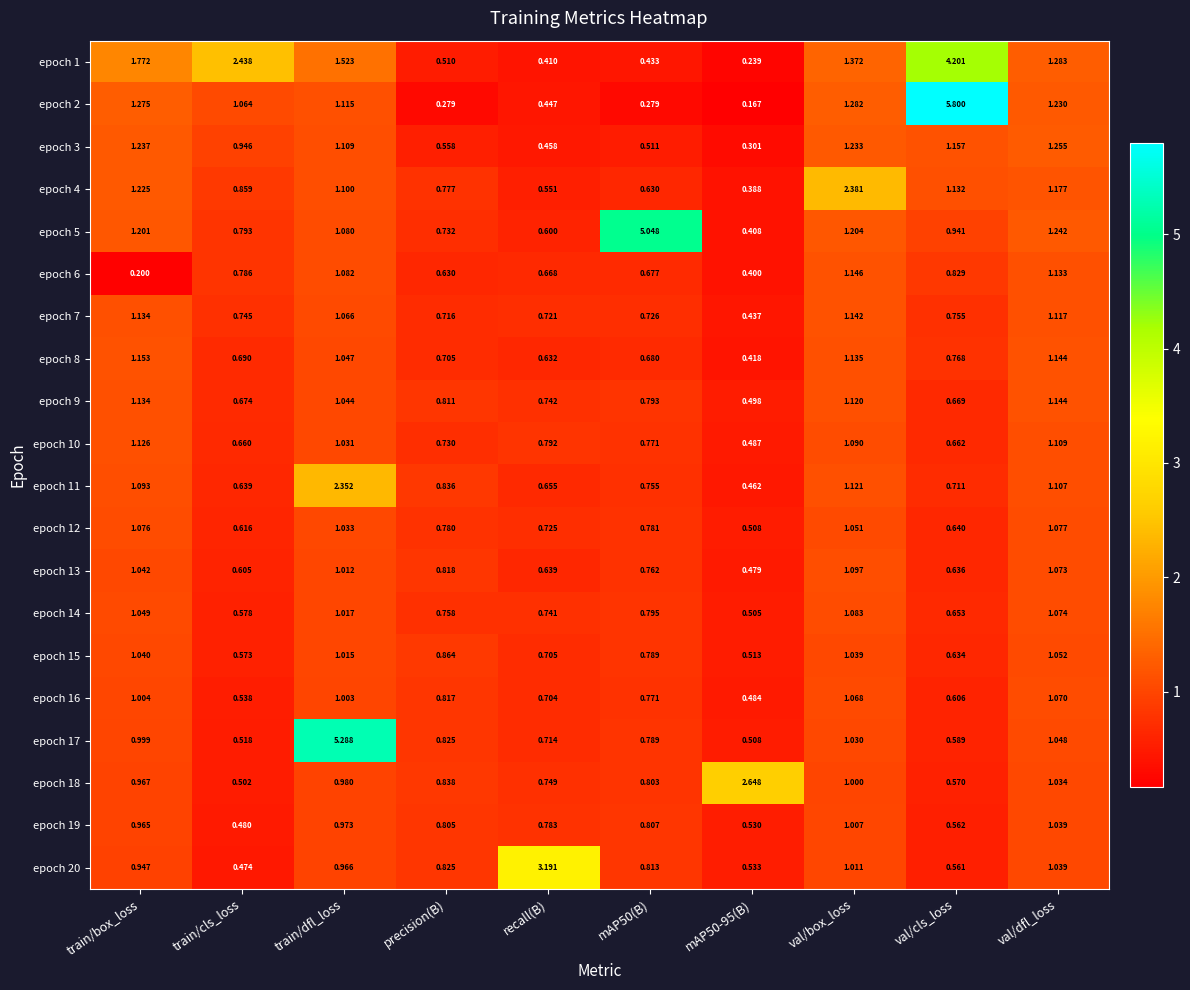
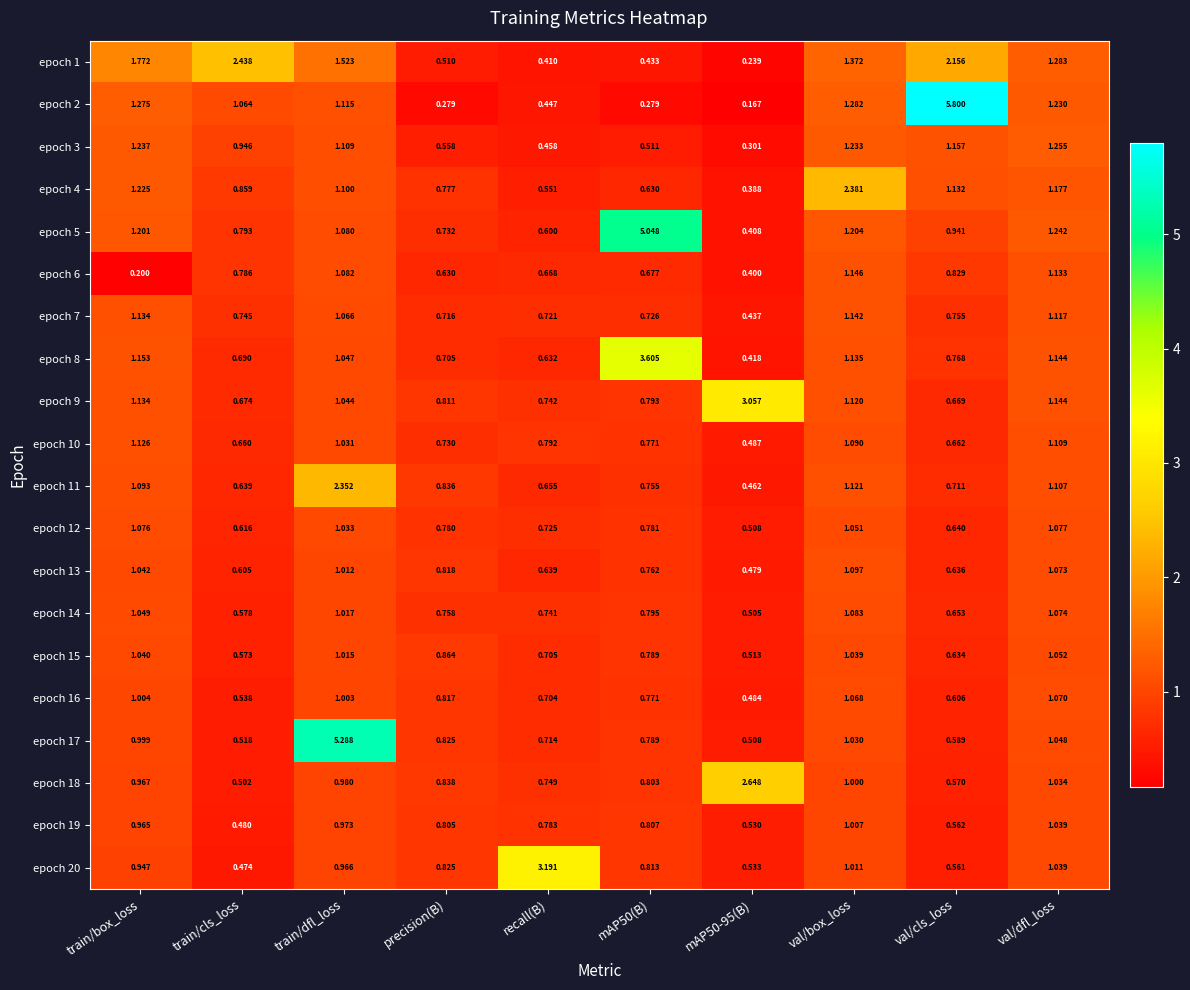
  {
    "epoch 1": {
      "train/box_loss": 1.772,
      "train/cls_loss": 2.438,
      "train/dfl_loss": 1.523,
      "precision(B)": 0.510,
      "recall(B)": 0.410,
      "mAP50(B)": 0.433,
      "mAP50-95(B)": 0.239,
      "val/box_loss": 1.372,
-     "val/cls_loss": 4.201,
+     "val/cls_loss": 2.156,
      "val/dfl_loss": 1.283
    },
    "epoch 2": {
      "train/box_loss": 1.275,
      "train/cls_loss": 1.064,
      "train/dfl_loss": 1.115,
      "precision(B)": 0.279,
      "recall(B)": 0.447,
      "mAP50(B)": 0.279,
      "mAP50-95(B)": 0.167,
      "val/box_loss": 1.282,
      "val/cls_loss": 5.800,
      "val/dfl_loss": 1.230
    },
    "epoch 3": {
      "train/box_loss": 1.237,
      "train/cls_loss": 0.946,
      "train/dfl_loss": 1.109,
      "precision(B)": 0.558,
      "recall(B)": 0.458,
      "mAP50(B)": 0.511,
      "mAP50-95(B)": 0.301,
      "val/box_loss": 1.233,
      "val/cls_loss": 1.157,
      "val/dfl_loss": 1.255
    },
    "epoch 4": {
      "train/box_loss": 1.225,
      "train/cls_loss": 0.859,
      "train/dfl_loss": 1.100,
      "precision(B)": 0.777,
      "recall(B)": 0.551,
      "mAP50(B)": 0.630,
      "mAP50-95(B)": 0.388,
      "val/box_loss": 2.381,
      "val/cls_loss": 1.132,
      "val/dfl_loss": 1.177
    },
    "epoch 5": {
      "train/box_loss": 1.201,
      "train/cls_loss": 0.793,
      "train/dfl_loss": 1.080,
      "precision(B)": 0.732,
      "recall(B)": 0.600,
      "mAP50(B)": 5.048,
      "mAP50-95(B)": 0.408,
      "val/box_loss": 1.204,
      "val/cls_loss": 0.941,
      "val/dfl_loss": 1.242
    },
    "epoch 6": {
      "train/box_loss": 0.200,
      "train/cls_loss": 0.786,
      "train/dfl_loss": 1.082,
      "precision(B)": 0.630,
      "recall(B)": 0.668,
      "mAP50(B)": 0.677,
      "mAP50-95(B)": 0.400,
      "val/box_loss": 1.146,
      "val/cls_loss": 0.829,
      "val/dfl_loss": 1.133
    },
    "epoch 7": {
      "train/box_loss": 1.134,
      "train/cls_loss": 0.745,
      "train/dfl_loss": 1.066,
      "precision(B)": 0.716,
      "recall(B)": 0.721,
      "mAP50(B)": 0.726,
      "mAP50-95(B)": 0.437,
      "val/box_loss": 1.142,
      "val/cls_loss": 0.755,
      "val/dfl_loss": 1.117
    },
    "epoch 8": {
      "train/box_loss": 1.153,
      "train/cls_loss": 0.690,
      "train/dfl_loss": 1.047,
      "precision(B)": 0.705,
      "recall(B)": 0.632,
-     "mAP50(B)": 0.680,
+     "mAP50(B)": 3.605,
      "mAP50-95(B)": 0.418,
      "val/box_loss": 1.135,
      "val/cls_loss": 0.768,
      "val/dfl_loss": 1.144
    },
    "epoch 9": {
      "train/box_loss": 1.134,
      "train/cls_loss": 0.674,
      "train/dfl_loss": 1.044,
      "precision(B)": 0.811,
      "recall(B)": 0.742,
      "mAP50(B)": 0.793,
-     "mAP50-95(B)": 0.498,
+     "mAP50-95(B)": 3.057,
      "val/box_loss": 1.120,
      "val/cls_loss": 0.669,
      "val/dfl_loss": 1.144
    },
    "epoch 10": {
      "train/box_loss": 1.126,
      "train/cls_loss": 0.660,
      "train/dfl_loss": 1.031,
      "precision(B)": 0.730,
      "recall(B)": 0.792,
      "mAP50(B)": 0.771,
      "mAP50-95(B)": 0.487,
      "val/box_loss": 1.090,
      "val/cls_loss": 0.662,
      "val/dfl_loss": 1.109
    },
    "epoch 11": {
      "train/box_loss": 1.093,
      "train/cls_loss": 0.639,
      "train/dfl_loss": 2.352,
      "precision(B)": 0.836,
      "recall(B)": 0.655,
      "mAP50(B)": 0.755,
      "mAP50-95(B)": 0.462,
      "val/box_loss": 1.121,
      "val/cls_loss": 0.711,
      "val/dfl_loss": 1.107
    },
    "epoch 12": {
      "train/box_loss": 1.076,
      "train/cls_loss": 0.616,
      "train/dfl_loss": 1.033,
      "precision(B)": 0.780,
      "recall(B)": 0.725,
      "mAP50(B)": 0.781,
      "mAP50-95(B)": 0.508,
      "val/box_loss": 1.051,
      "val/cls_loss": 0.640,
      "val/dfl_loss": 1.077
    },
    "epoch 13": {
      "train/box_loss": 1.042,
      "train/cls_loss": 0.605,
      "train/dfl_loss": 1.012,
      "precision(B)": 0.818,
      "recall(B)": 0.639,
      "mAP50(B)": 0.762,
      "mAP50-95(B)": 0.479,
      "val/box_loss": 1.097,
      "val/cls_loss": 0.636,
      "val/dfl_loss": 1.073
    },
    "epoch 14": {
      "train/box_loss": 1.049,
      "train/cls_loss": 0.578,
      "train/dfl_loss": 1.017,
      "precision(B)": 0.758,
      "recall(B)": 0.741,
      "mAP50(B)": 0.795,
      "mAP50-95(B)": 0.505,
      "val/box_loss": 1.083,
      "val/cls_loss": 0.653,
      "val/dfl_loss": 1.074
    },
    "epoch 15": {
      "train/box_loss": 1.040,
      "train/cls_loss": 0.573,
      "train/dfl_loss": 1.015,
      "precision(B)": 0.864,
      "recall(B)": 0.705,
      "mAP50(B)": 0.789,
      "mAP50-95(B)": 0.513,
      "val/box_loss": 1.039,
      "val/cls_loss": 0.634,
      "val/dfl_loss": 1.052
    },
    "epoch 16": {
      "train/box_loss": 1.004,
      "train/cls_loss": 0.538,
      "train/dfl_loss": 1.003,
      "precision(B)": 0.817,
      "recall(B)": 0.704,
      "mAP50(B)": 0.771,
      "mAP50-95(B)": 0.484,
      "val/box_loss": 1.068,
      "val/cls_loss": 0.606,
      "val/dfl_loss": 1.070
    },
    "epoch 17": {
      "train/box_loss": 0.999,
      "train/cls_loss": 0.518,
      "train/dfl_loss": 5.288,
      "precision(B)": 0.825,
      "recall(B)": 0.714,
      "mAP50(B)": 0.789,
      "mAP50-95(B)": 0.508,
      "val/box_loss": 1.030,
      "val/cls_loss": 0.589,
      "val/dfl_loss": 1.048
    },
    "epoch 18": {
      "train/box_loss": 0.967,
      "train/cls_loss": 0.502,
      "train/dfl_loss": 0.980,
      "precision(B)": 0.838,
      "recall(B)": 0.749,
      "mAP50(B)": 0.803,
      "mAP50-95(B)": 2.648,
      "val/box_loss": 1.000,
      "val/cls_loss": 0.570,
      "val/dfl_loss": 1.034
    },
    "epoch 19": {
      "train/box_loss": 0.965,
      "train/cls_loss": 0.480,
      "train/dfl_loss": 0.973,
      "precision(B)": 0.805,
      "recall(B)": 0.783,
      "mAP50(B)": 0.807,
      "mAP50-95(B)": 0.530,
      "val/box_loss": 1.007,
      "val/cls_loss": 0.562,
      "val/dfl_loss": 1.039
    },
    "epoch 20": {
      "train/box_loss": 0.947,
      "train/cls_loss": 0.474,
      "train/dfl_loss": 0.966,
      "precision(B)": 0.825,
      "recall(B)": 3.191,
      "mAP50(B)": 0.813,
      "mAP50-95(B)": 0.533,
      "val/box_loss": 1.011,
      "val/cls_loss": 0.561,
      "val/dfl_loss": 1.039
    }
  }
